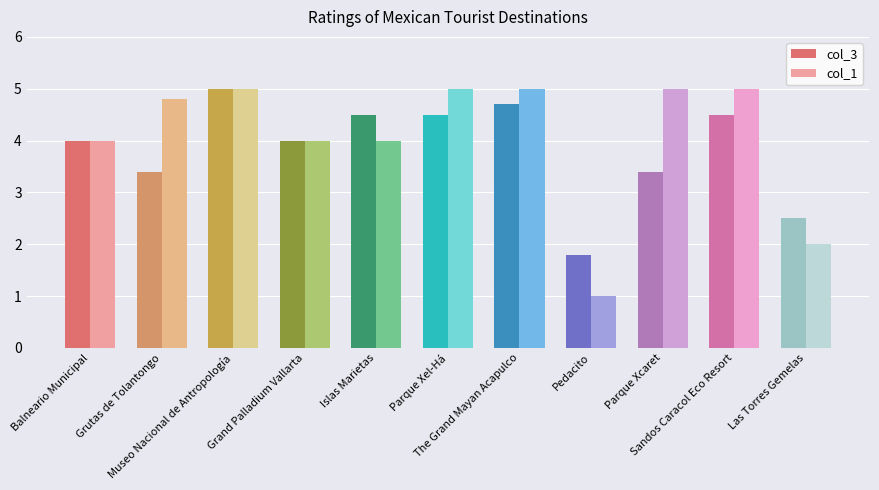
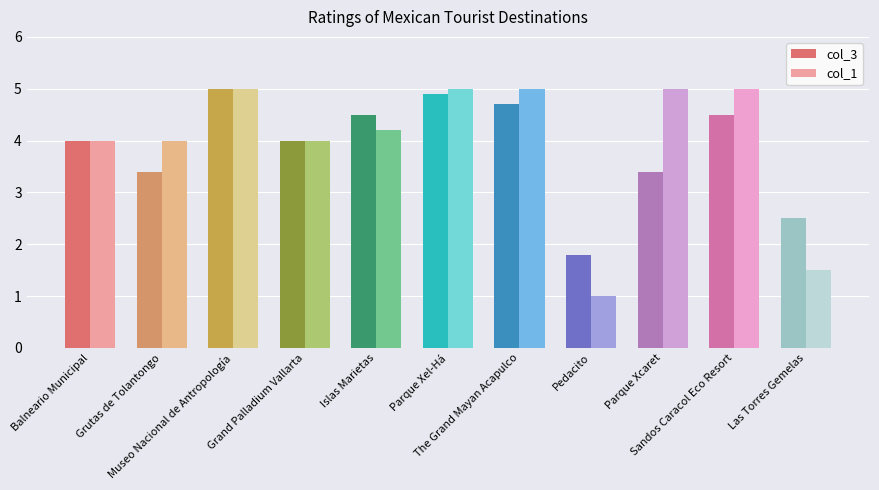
  {
    "col_3": {
      "Balneario Municipal": 4.0,
      "Grutas de Tolantongo": 3.4,
      "Museo Nacional de Antropología": 5.0,
      "Grand Palladium Vallarta": 4.0,
      "Islas Marietas": 4.5,
-     "Parque Xel-Há": 4.5,
+     "Parque Xel-Há": 4.9,
      "The Grand Mayan Acapulco": 4.7,
      "Pedacito": 1.8,
      "Parque Xcaret": 3.4,
      "Sandos Caracol Eco Resort": 4.5,
      "Las Torres Gemelas": 2.5
    },
    "col_1": {
      "Balneario Municipal": 4.0,
-     "Grutas de Tolantongo": 4.8,
+     "Grutas de Tolantongo": 4.0,
      "Museo Nacional de Antropología": 5.0,
      "Grand Palladium Vallarta": 4.0,
-     "Islas Marietas": 4.0,
+     "Islas Marietas": 4.2,
      "Parque Xel-Há": 5.0,
      "The Grand Mayan Acapulco": 5.0,
      "Pedacito": 1.0,
      "Parque Xcaret": 5.0,
      "Sandos Caracol Eco Resort": 5.0,
-     "Las Torres Gemelas": 2.0
+     "Las Torres Gemelas": 1.5
    }
  }
